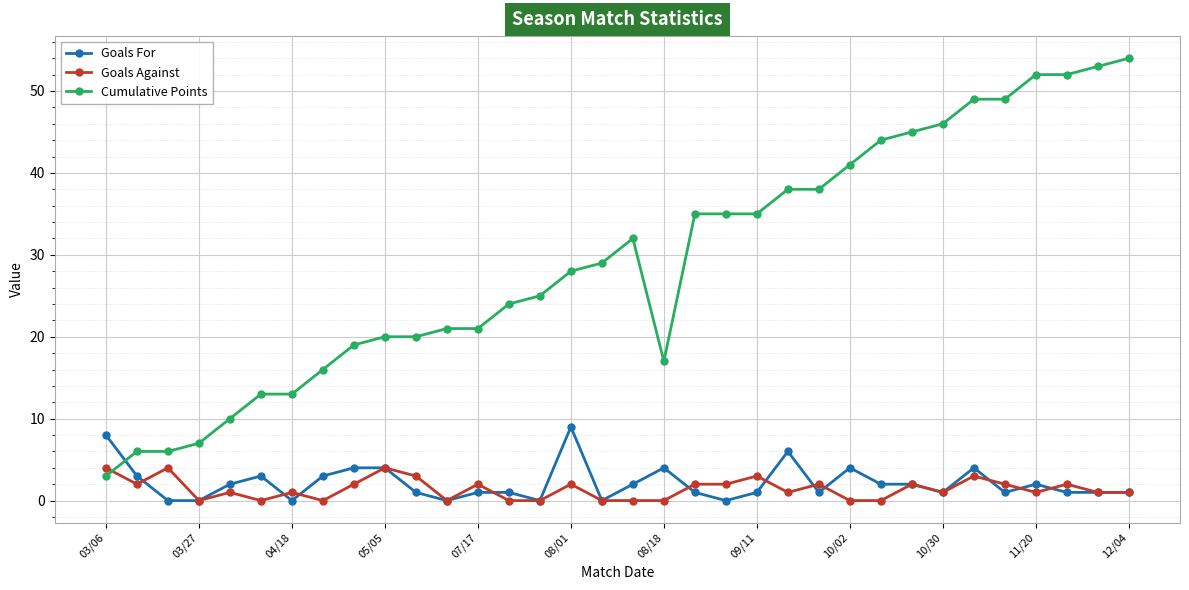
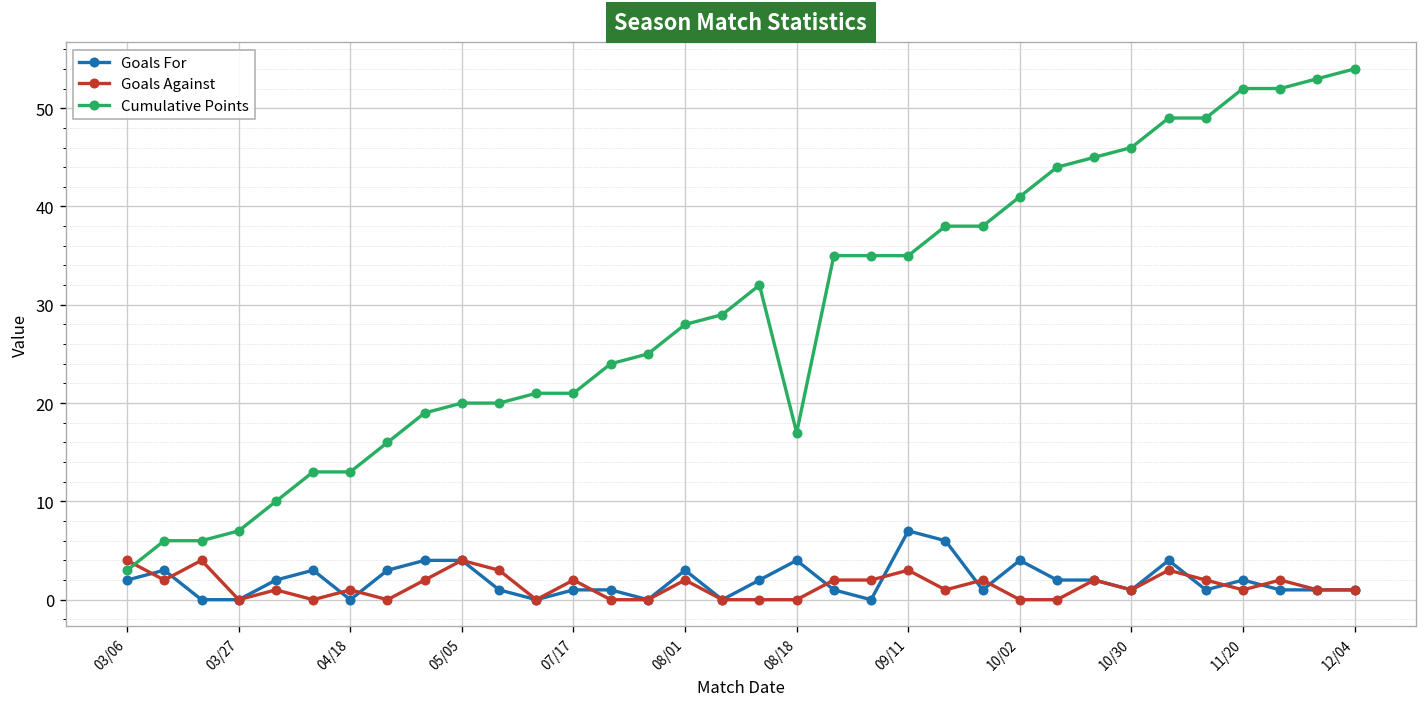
  {
    "Goals For": {
-     "03/06": 8,
+     "03/06": 2,
      "04/18": 0,
      "07/17": 1,
-     "08/01": 9,
+     "08/01": 3,
      "08/18": 4,
-     "09/11": 1,
+     "09/11": 7,
      "10/02": 4,
      "11/20": 2
    },
    "Goals Against": {
      "03/06": 4,
      "04/18": 1,
      "07/17": 2,
      "08/01": 2,
      "08/18": 0,
      "09/11": 3,
      "10/02": 0,
      "11/20": 1
    },
    "Cumulative Points": {
      "03/06": 3,
      "03/27": 7,
      "04/18": 13,
      "05/05": 20,
      "07/17": 21,
      "08/01": 28,
      "08/18": 17,
      "09/11": 35,
      "10/02": 41,
      "10/30": 46,
      "11/20": 52,
      "12/04": 54
    }
  }
